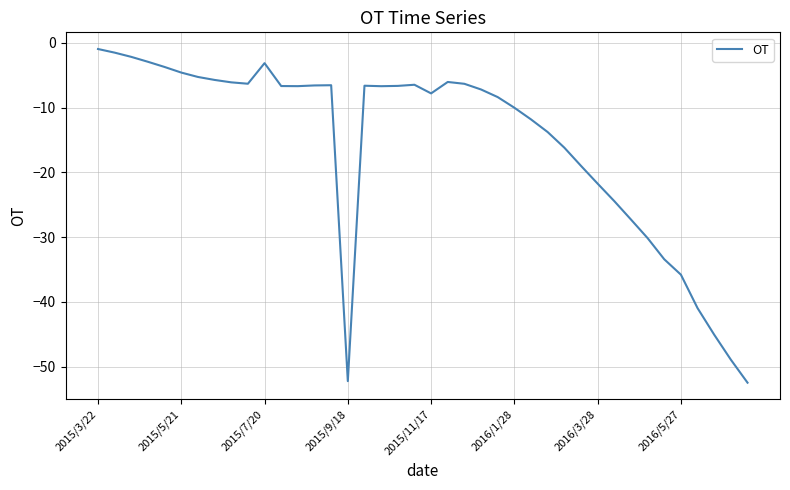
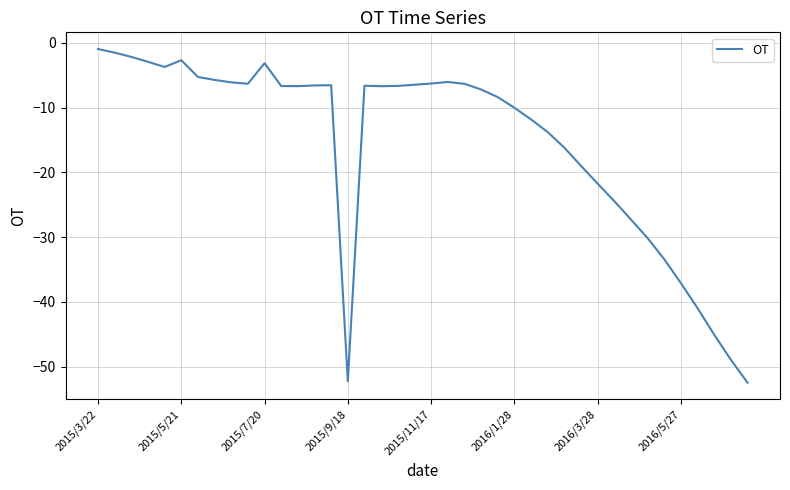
  {
    "2015/3/22": -1,
-   "2015/5/21": -5,
+   "2015/5/21": -3,
    "2015/7/20": -3,
    "2015/9/18": -52,
-   "2015/11/17": -8,
+   "2015/11/17": -6,
    "2016/1/28": -10,
    "2016/3/28": -22,
-   "2016/5/27": -36
+   "2016/5/27": -37
  }
